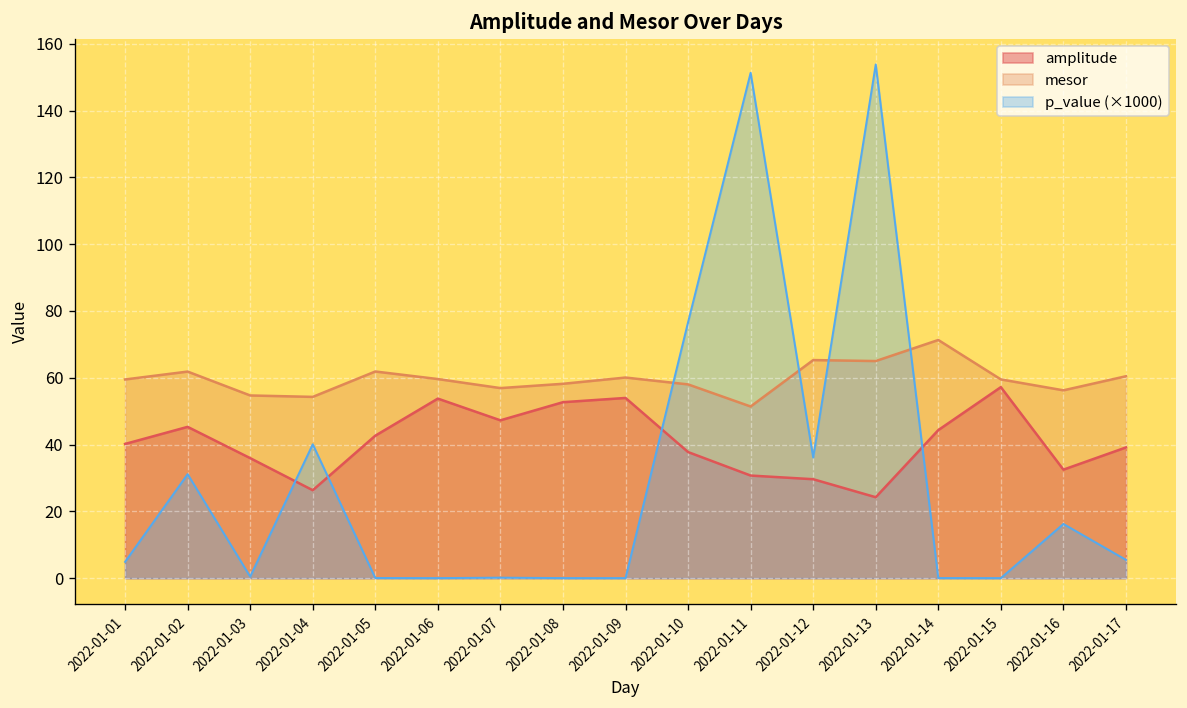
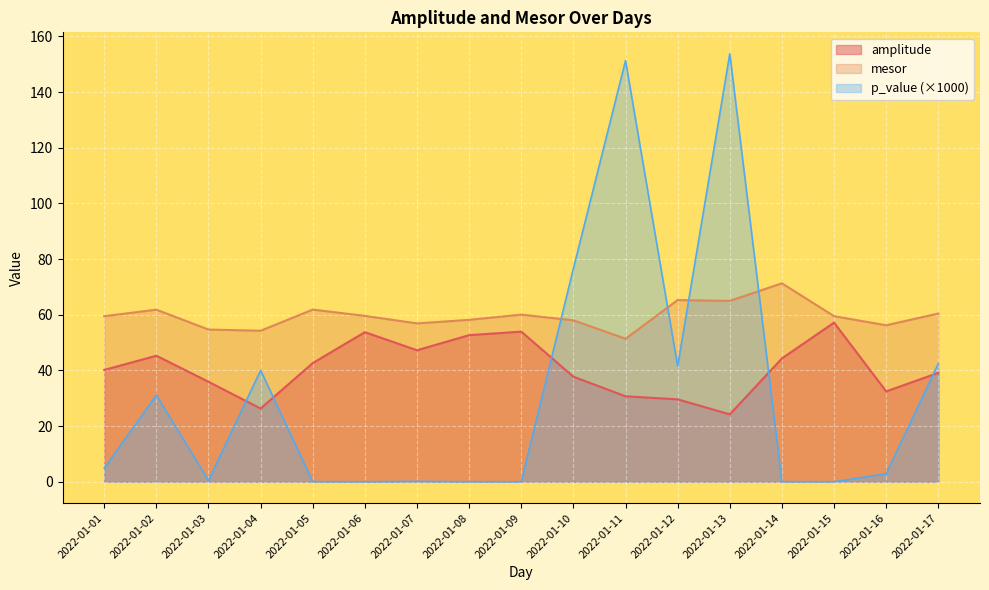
  {
    "p_value (×1000)": {
      "2022-01-01": 5,
      "2022-01-02": 31,
      "2022-01-03": 0,
      "2022-01-04": 40,
      "2022-01-05": 0,
      "2022-01-06": 0,
      "2022-01-07": 0,
      "2022-01-08": 0,
      "2022-01-09": 0,
      "2022-01-10": 77,
      "2022-01-11": 151,
-     "2022-01-12": 36,
+     "2022-01-12": 42,
      "2022-01-13": 154,
      "2022-01-14": 0,
      "2022-01-15": 0,
-     "2022-01-16": 16,
-     "2022-01-17": 5
+     "2022-01-16": 3,
+     "2022-01-17": 42
    }
  }
